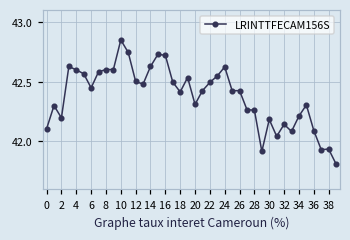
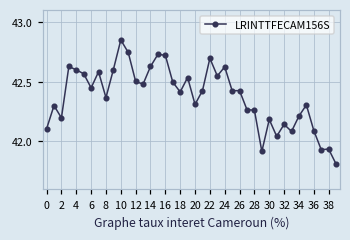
  {
    "0": 42.11,
    "2": 42.20,
    "4": 42.60,
    "6": 42.45,
-   "8": 42.60,
+   "8": 42.37,
    "10": 42.85,
    "12": 42.50,
    "14": 42.63,
    "16": 42.72,
    "18": 42.41,
    "20": 42.31,
-   "22": 42.49,
+   "22": 42.70,
    "24": 42.62,
    "26": 42.43,
    "28": 42.26,
    "30": 42.18,
    "32": 42.14,
    "34": 42.21,
    "36": 42.09,
    "38": 41.94
  }
